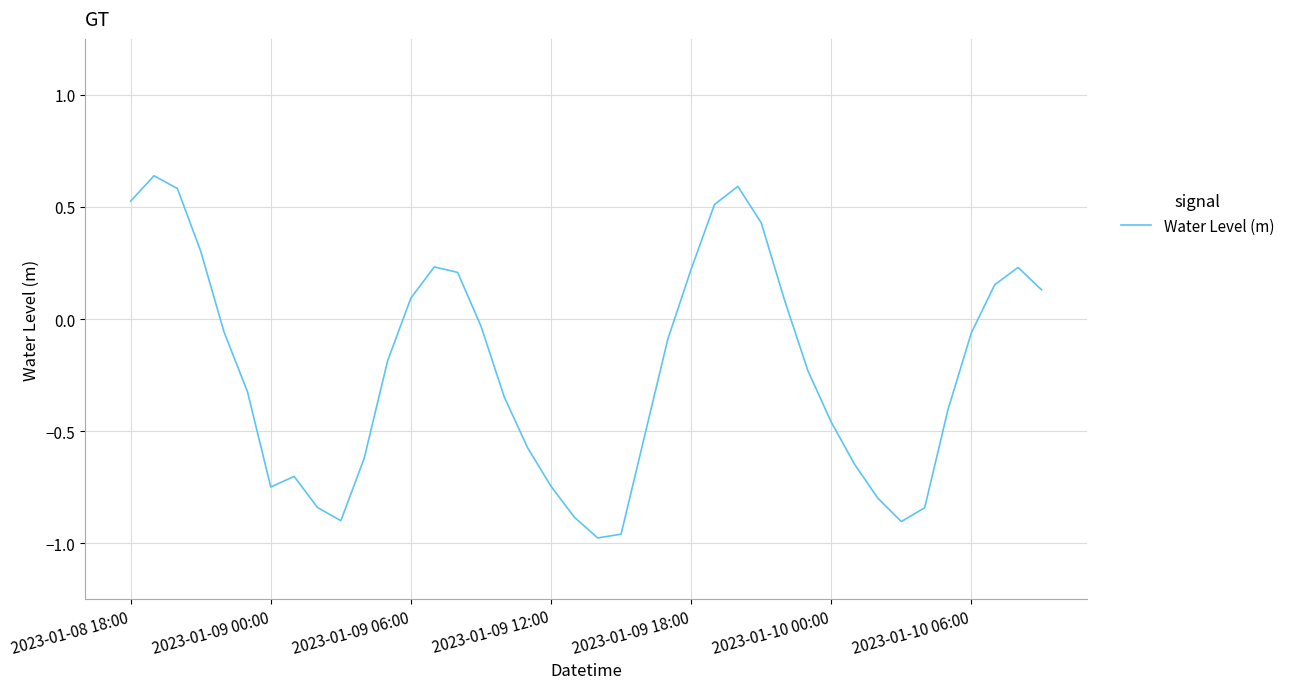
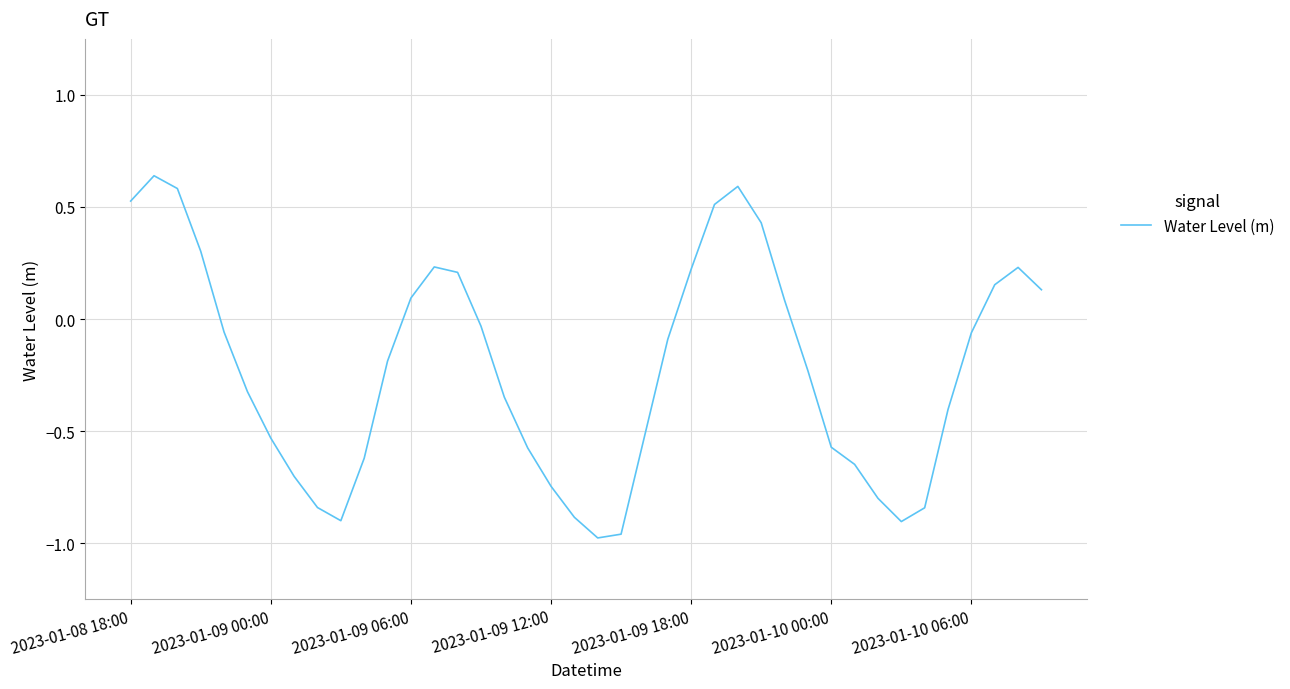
  {
    "2023-01-08 18:00": 0.53,
-   "2023-01-09 00:00": -0.75,
+   "2023-01-09 00:00": -0.53,
    "2023-01-09 06:00": 0.09,
    "2023-01-09 12:00": -0.75,
    "2023-01-09 18:00": 0.22,
-   "2023-01-10 00:00": -0.46,
+   "2023-01-10 00:00": -0.57,
    "2023-01-10 06:00": -0.06
  }
